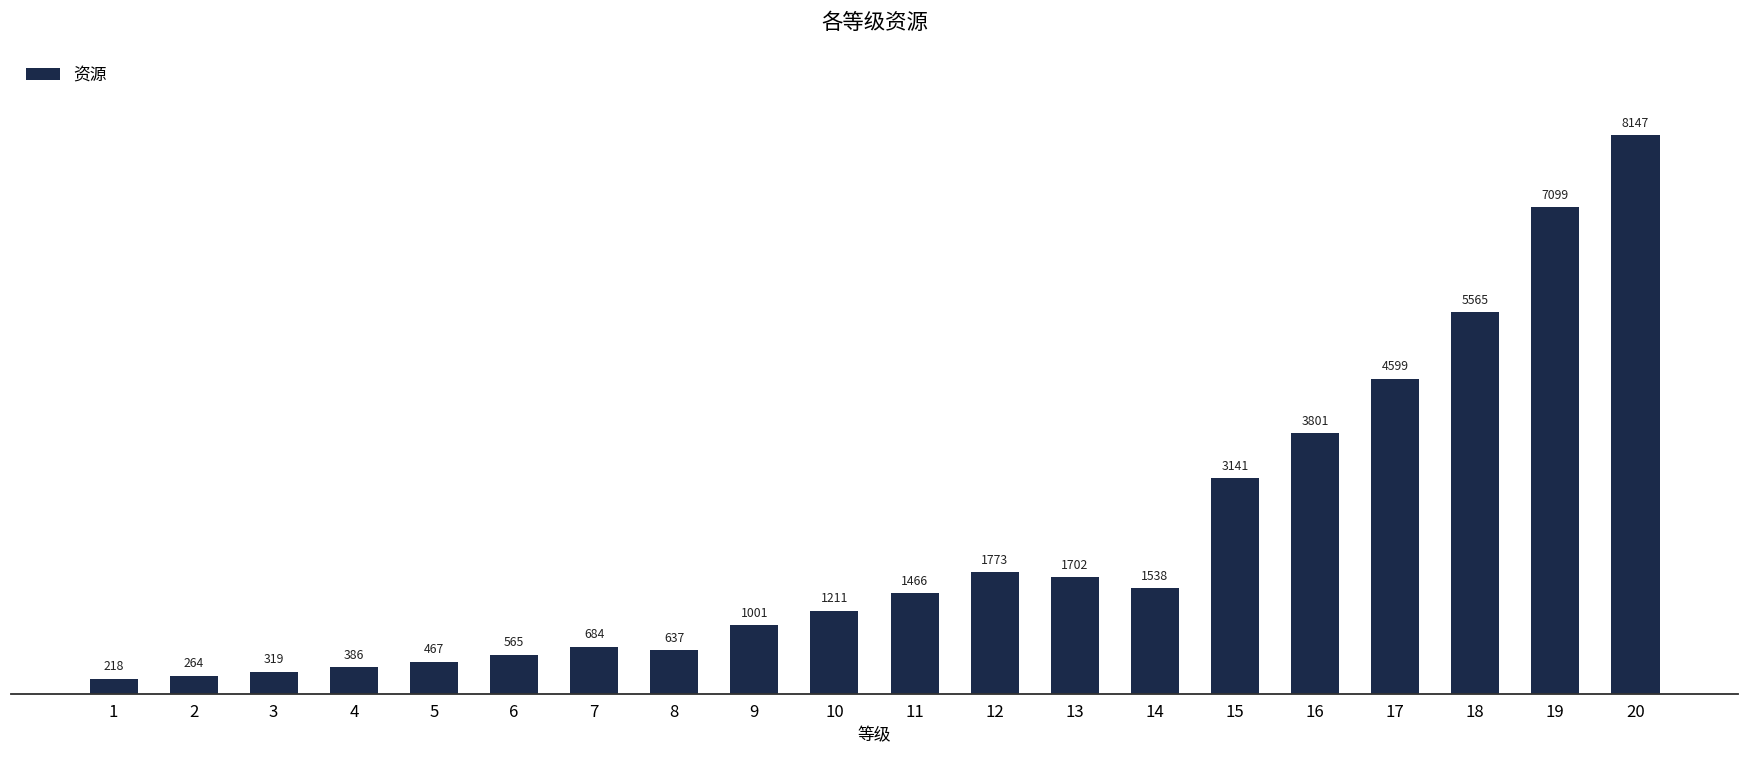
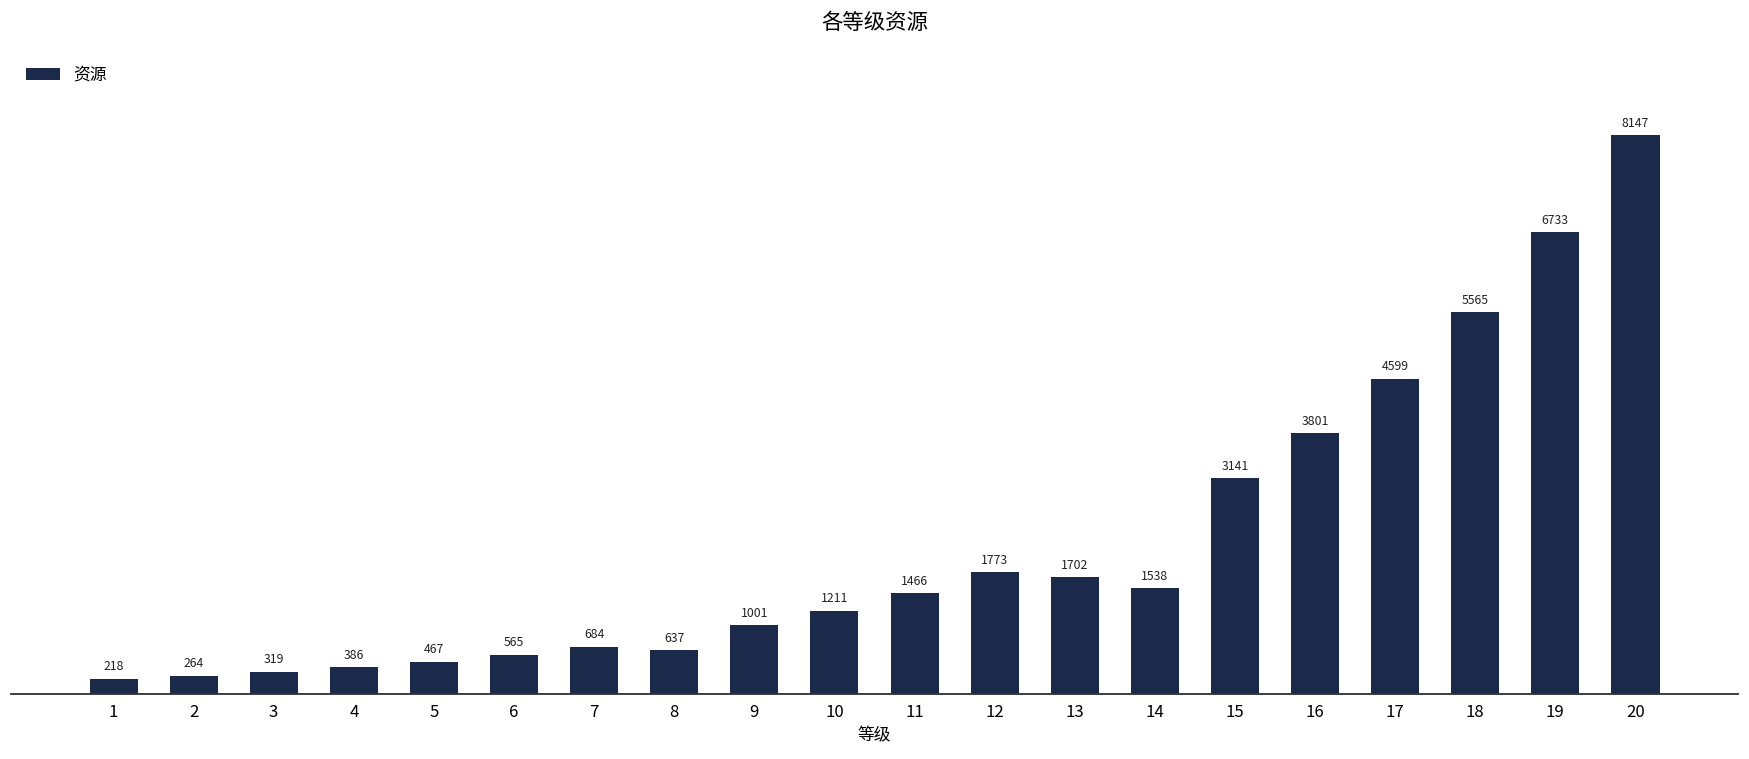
  {
    "1": 218,
    "2": 264,
    "3": 319,
    "4": 386,
    "5": 467,
    "6": 565,
    "7": 684,
    "8": 637,
    "9": 1001,
    "10": 1211,
    "11": 1466,
    "12": 1773,
    "13": 1702,
    "14": 1538,
    "15": 3141,
    "16": 3801,
    "17": 4599,
    "18": 5565,
-   "19": 7099,
+   "19": 6733,
    "20": 8147
  }
